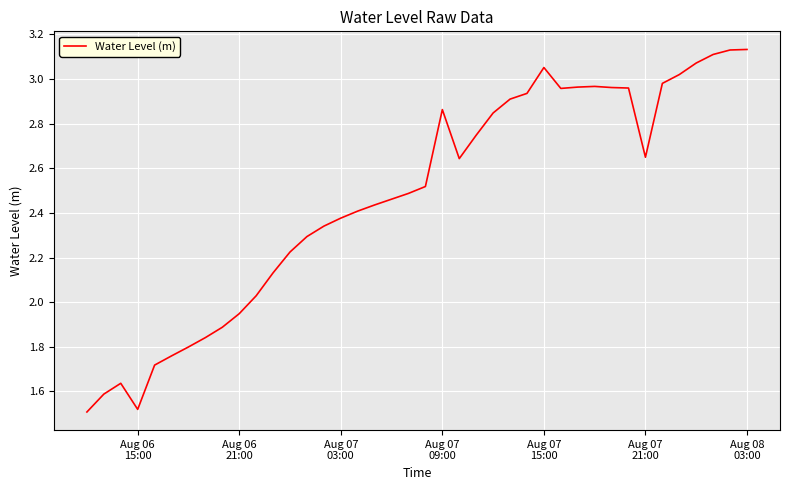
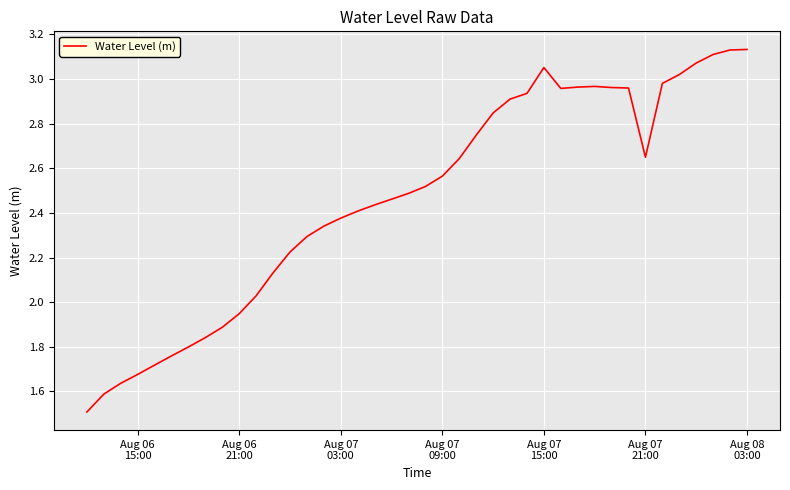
  {
-   "Aug 06 15:00": 1.52,
+   "Aug 06 15:00": 1.68,
    "Aug 06 21:00": 1.95,
    "Aug 07 03:00": 2.38,
-   "Aug 07 09:00": 2.86,
+   "Aug 07 09:00": 2.56,
    "Aug 07 15:00": 3.05,
    "Aug 07 21:00": 2.65,
    "Aug 08 03:00": 3.13
  }
